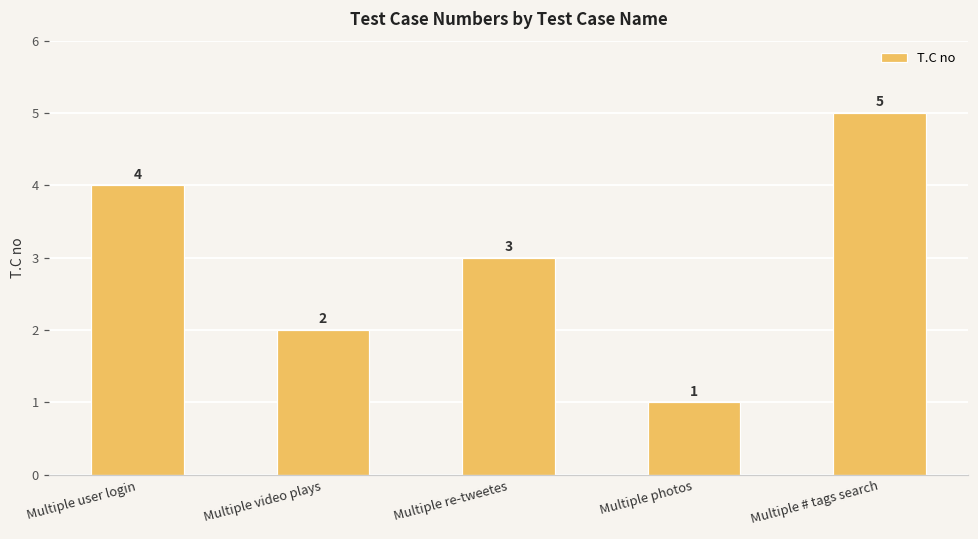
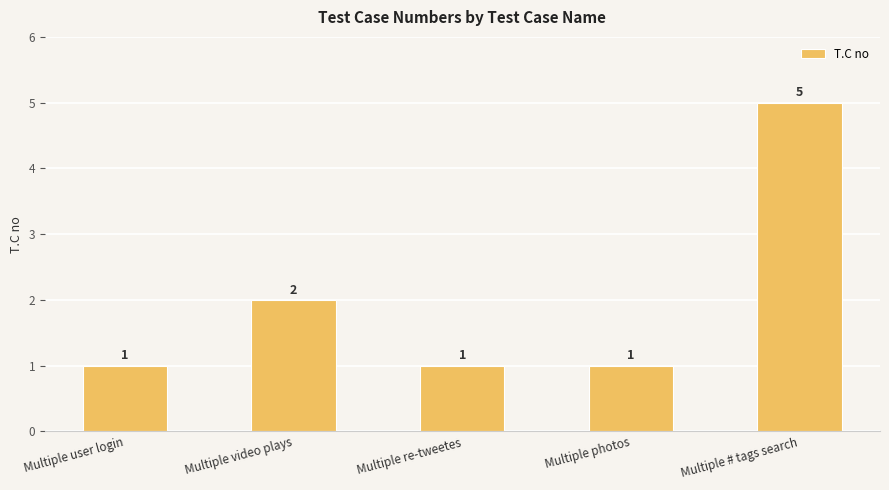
  {
-   "Multiple user login": 4,
+   "Multiple user login": 1,
    "Multiple video plays": 2,
-   "Multiple re-tweetes": 3,
+   "Multiple re-tweetes": 1,
    "Multiple photos": 1,
    "Multiple # tags search": 5
  }
